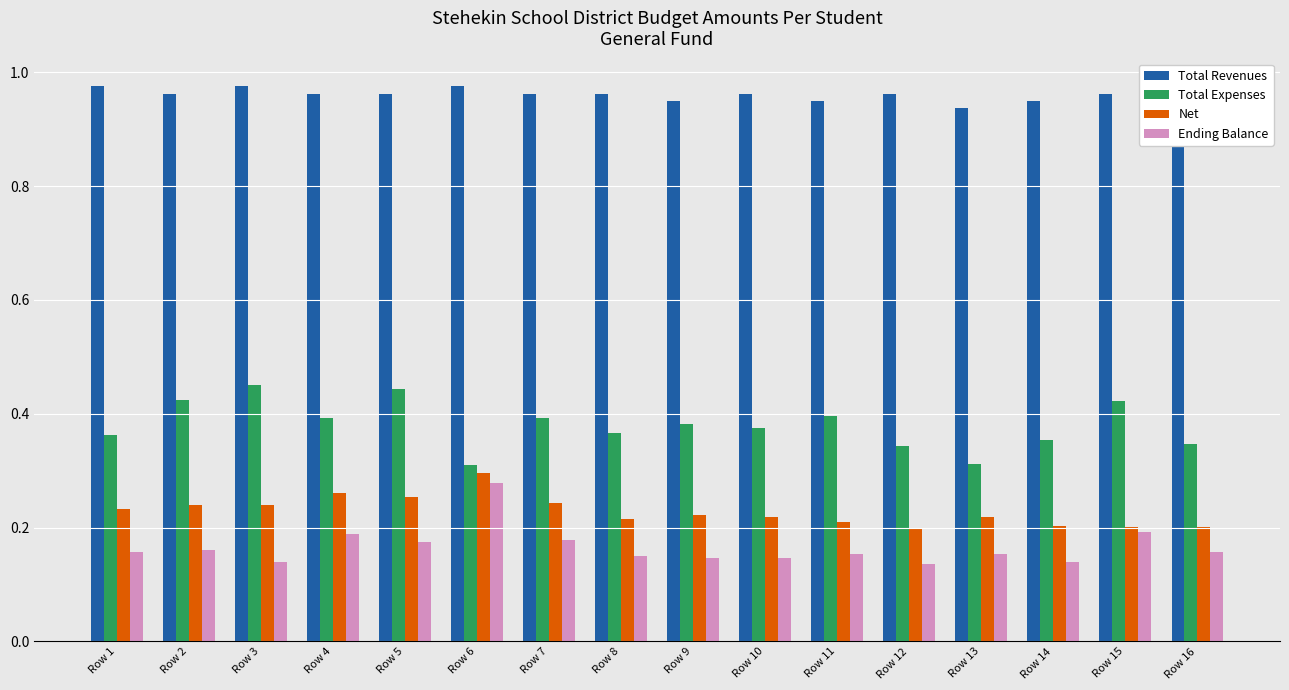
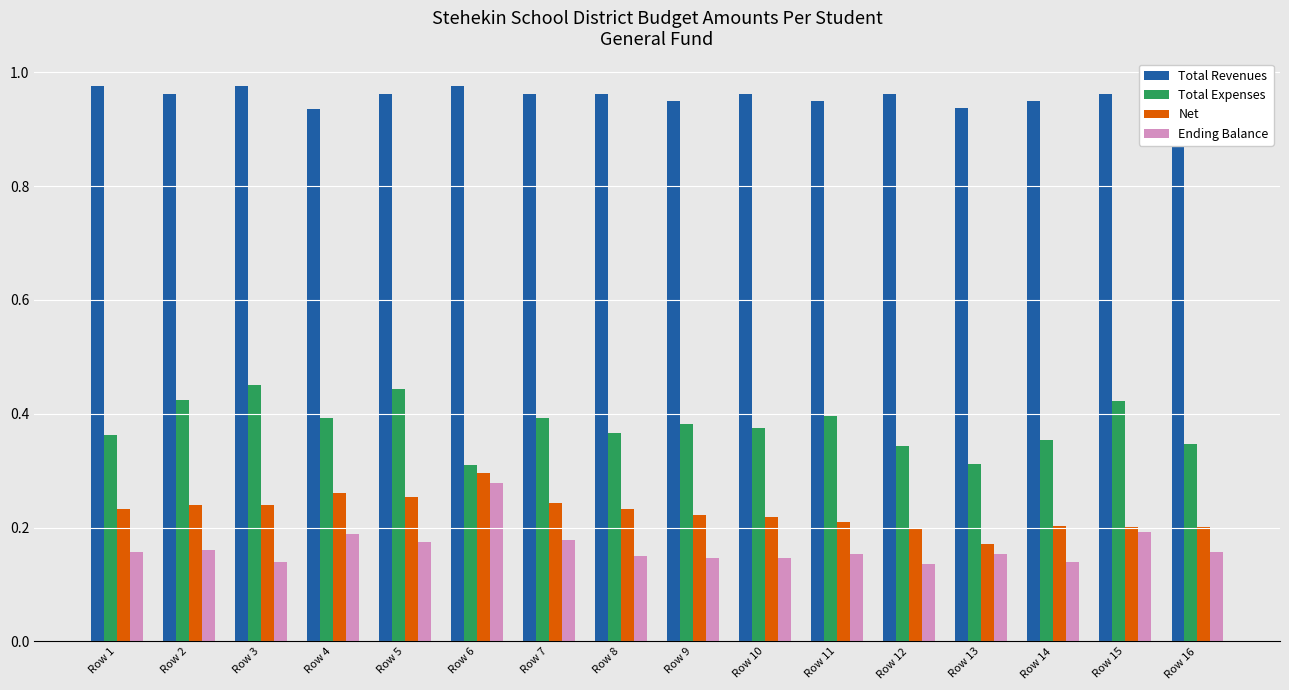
  {
    "Total Revenues": {
      "Row 1": 0.98,
      "Row 2": 0.96,
      "Row 3": 0.98,
-     "Row 4": 0.96,
+     "Row 4": 0.93,
      "Row 5": 0.96,
      "Row 6": 0.98,
      "Row 7": 0.96,
      "Row 8": 0.96,
      "Row 9": 0.95,
      "Row 10": 0.96,
      "Row 11": 0.95,
      "Row 12": 0.96,
      "Row 13": 0.94,
      "Row 14": 0.95,
      "Row 15": 0.96
    },
    "Total Expenses": {
      "Row 1": 0.36,
      "Row 2": 0.42,
      "Row 3": 0.45,
      "Row 4": 0.39,
      "Row 5": 0.44,
      "Row 6": 0.31,
      "Row 7": 0.39,
      "Row 8": 0.37,
      "Row 9": 0.38,
      "Row 10": 0.38,
      "Row 11": 0.40,
      "Row 12": 0.34,
      "Row 13": 0.31,
      "Row 14": 0.35,
      "Row 15": 0.42,
      "Row 16": 0.35
    },
    "Net": {
      "Row 1": 0.23,
      "Row 2": 0.24,
      "Row 3": 0.24,
      "Row 4": 0.26,
      "Row 5": 0.25,
      "Row 6": 0.30,
      "Row 7": 0.24,
-     "Row 8": 0.21,
+     "Row 8": 0.23,
      "Row 9": 0.22,
      "Row 10": 0.22,
      "Row 11": 0.21,
      "Row 12": 0.20,
-     "Row 13": 0.22,
+     "Row 13": 0.17,
      "Row 14": 0.20,
      "Row 15": 0.20,
      "Row 16": 0.20
    },
    "Ending Balance": {
      "Row 1": 0.16,
      "Row 2": 0.16,
      "Row 3": 0.14,
      "Row 4": 0.19,
      "Row 5": 0.18,
      "Row 6": 0.28,
      "Row 7": 0.18,
      "Row 8": 0.15,
      "Row 9": 0.15,
      "Row 10": 0.15,
      "Row 11": 0.15,
      "Row 12": 0.14,
      "Row 13": 0.15,
      "Row 14": 0.14,
      "Row 15": 0.19,
      "Row 16": 0.16
    }
  }
